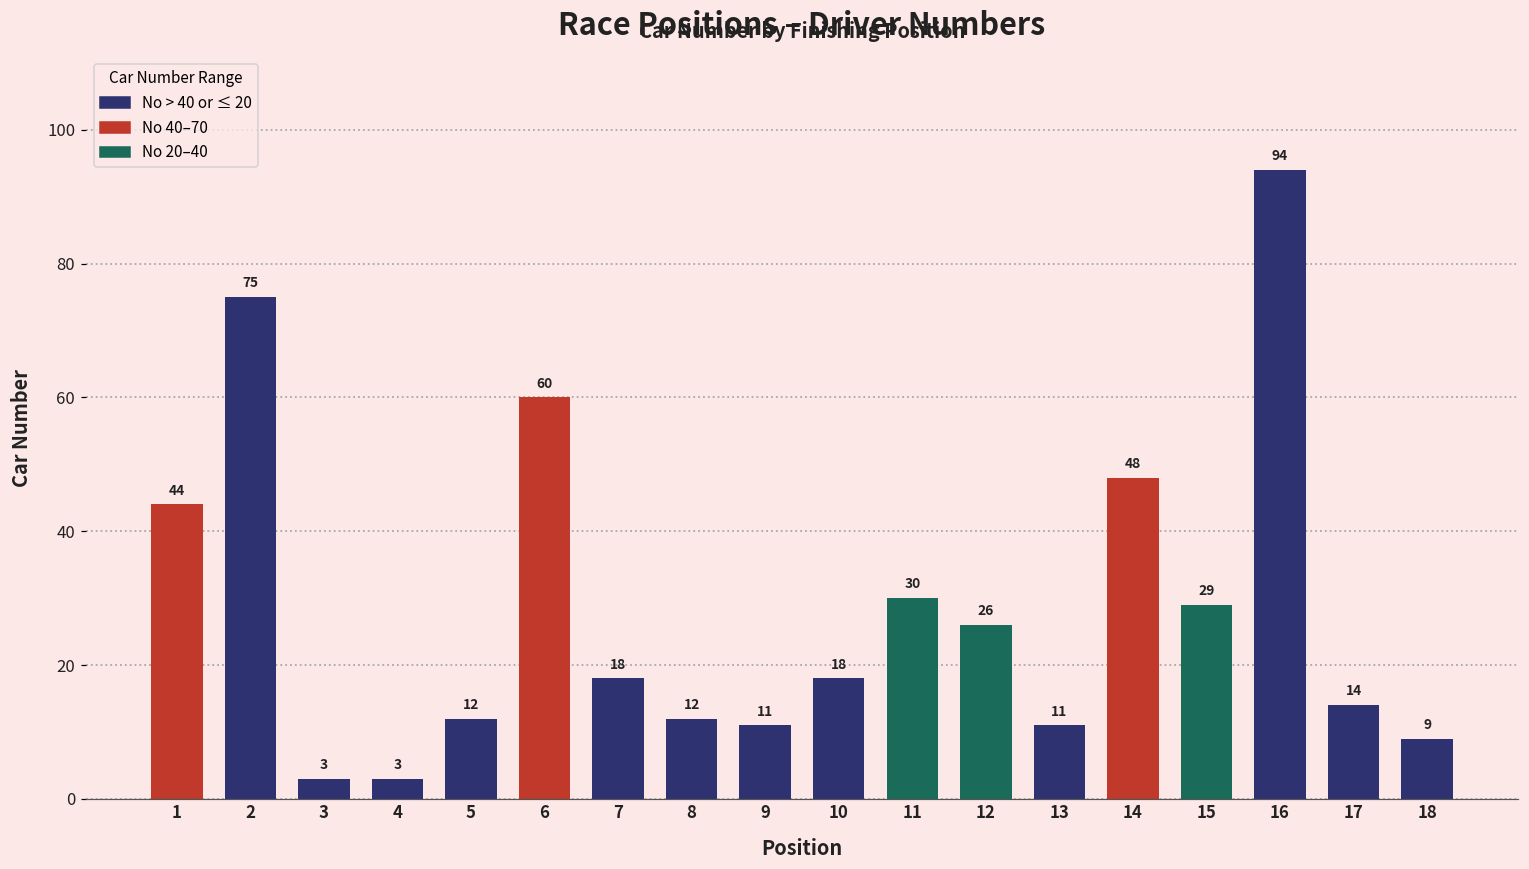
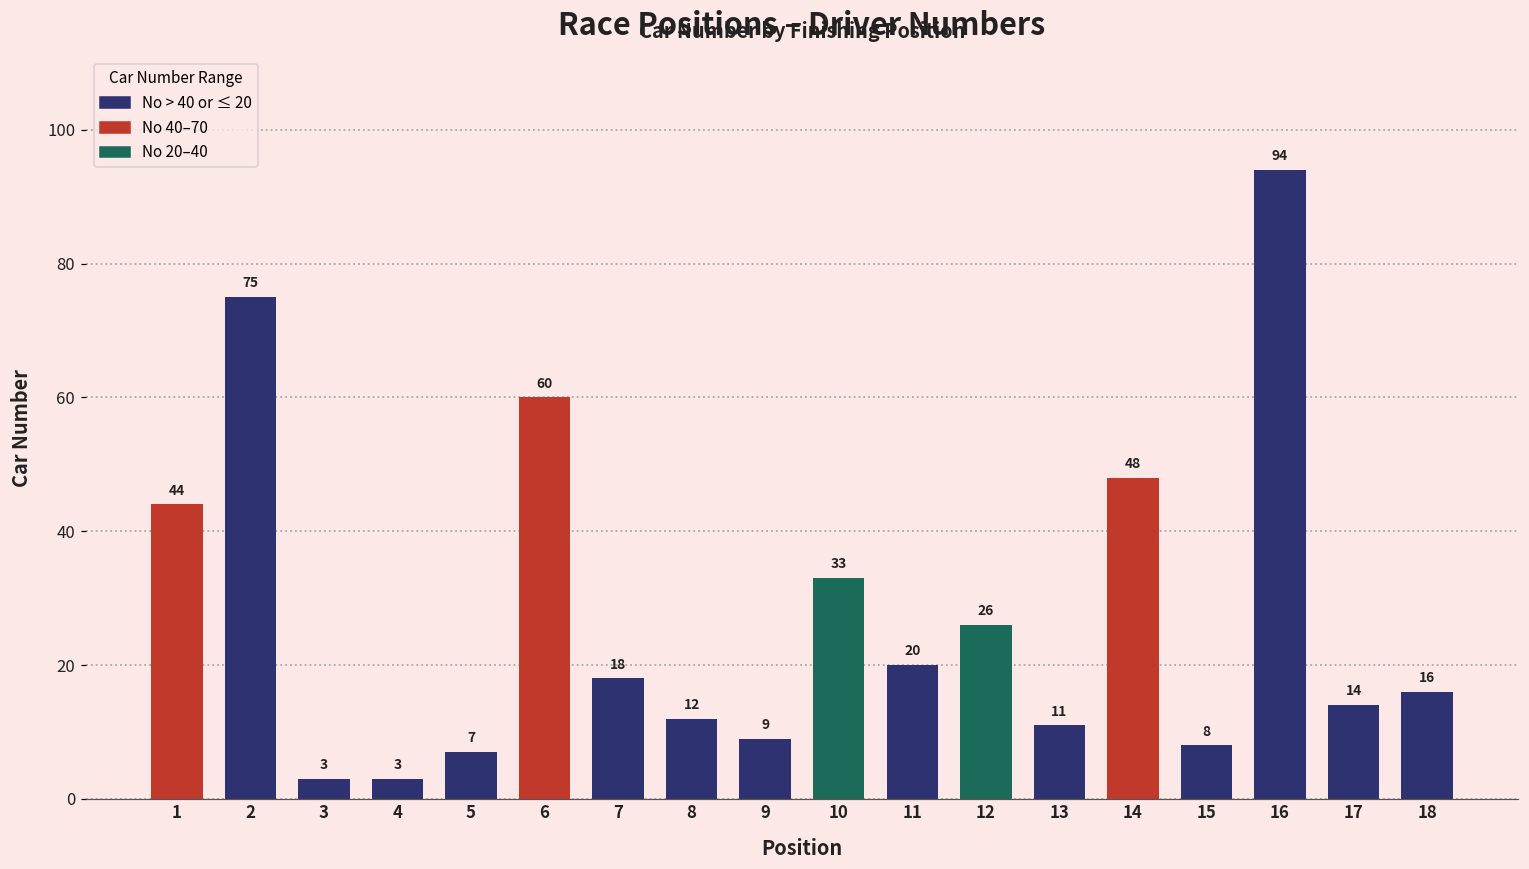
  {
    "1": 44,
    "2": 75,
    "3": 3,
    "4": 3,
-   "5": 12,
+   "5": 7,
    "6": 60,
    "7": 18,
    "8": 12,
-   "9": 11,
-   "10": 18,
-   "11": 30,
+   "9": 9,
+   "10": 33,
+   "11": 20,
    "12": 26,
    "13": 11,
    "14": 48,
-   "15": 29,
+   "15": 8,
    "16": 94,
    "17": 14,
-   "18": 9
+   "18": 16
  }
